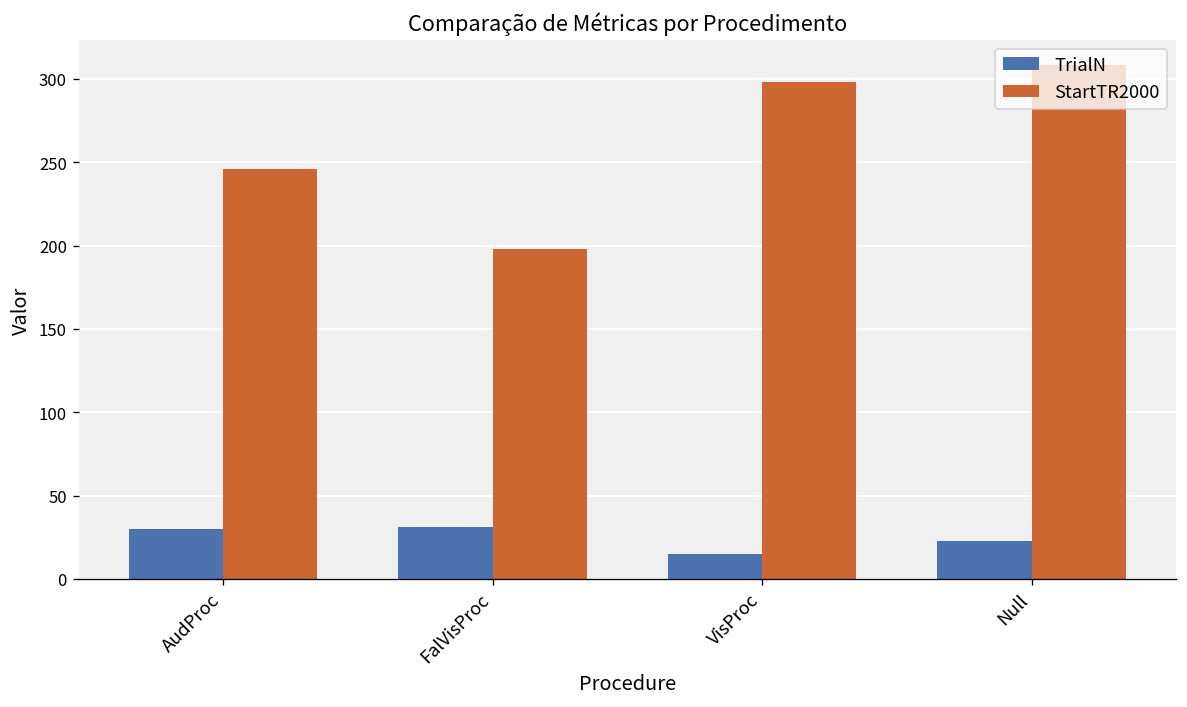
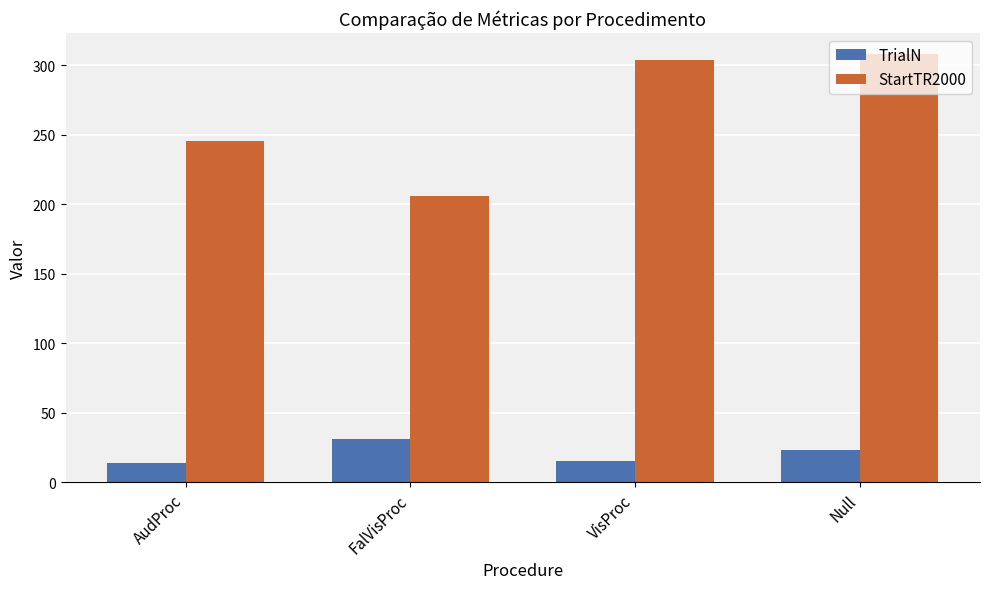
  {
    "TrialN": {
-     "AudProc": 30,
+     "AudProc": 14,
      "FalVisProc": 31,
      "VisProc": 15,
      "Null": 23
    },
    "StartTR2000": {
      "AudProc": 246,
-     "FalVisProc": 198,
-     "VisProc": 298
+     "FalVisProc": 206,
+     "VisProc": 304
    }
  }
